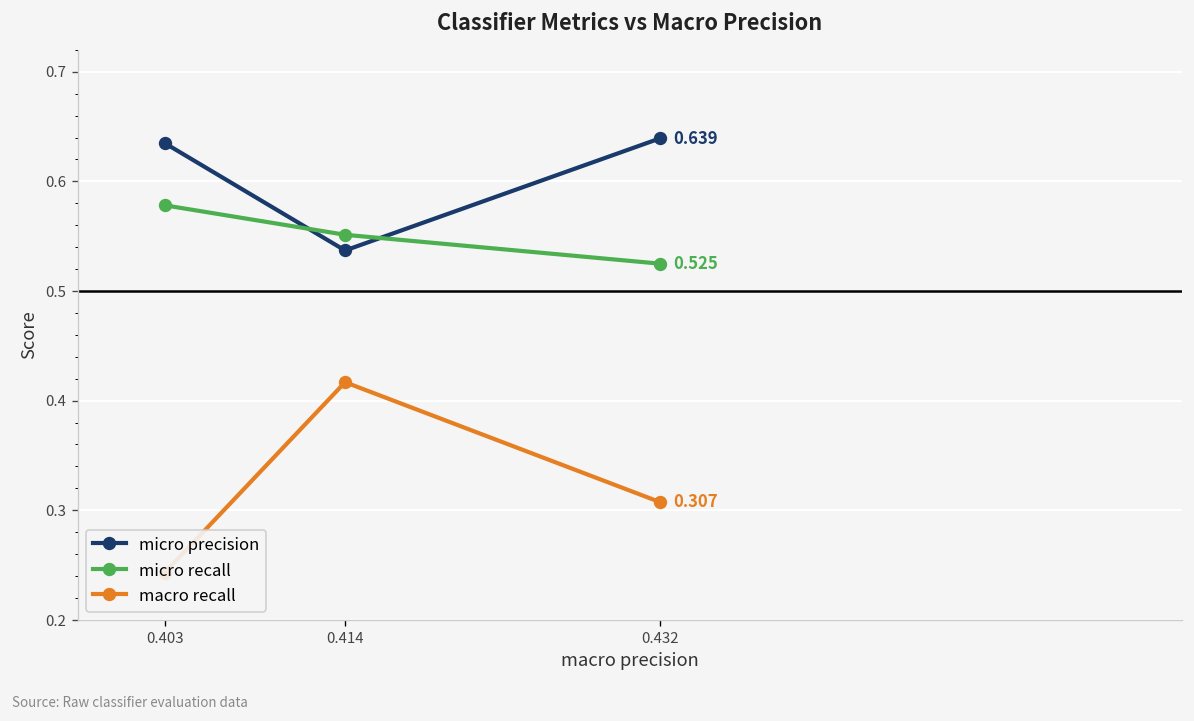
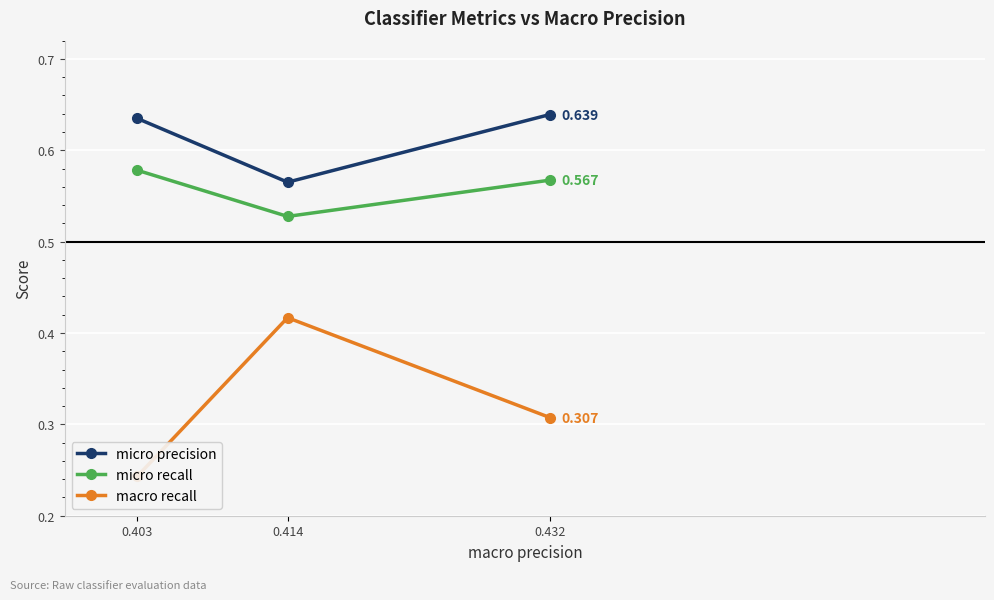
  {
    "micro precision": {
      "0.403": 0.63,
-     "0.414": 0.54
+     "0.414": 0.57
    },
    "micro recall": {
-     "0.414": 0.55,
-     "0.432": 0.525
+     "0.414": 0.53,
+     "0.432": 0.567
    },
    "macro recall": {
      "0.432": 0.307
    }
  }
